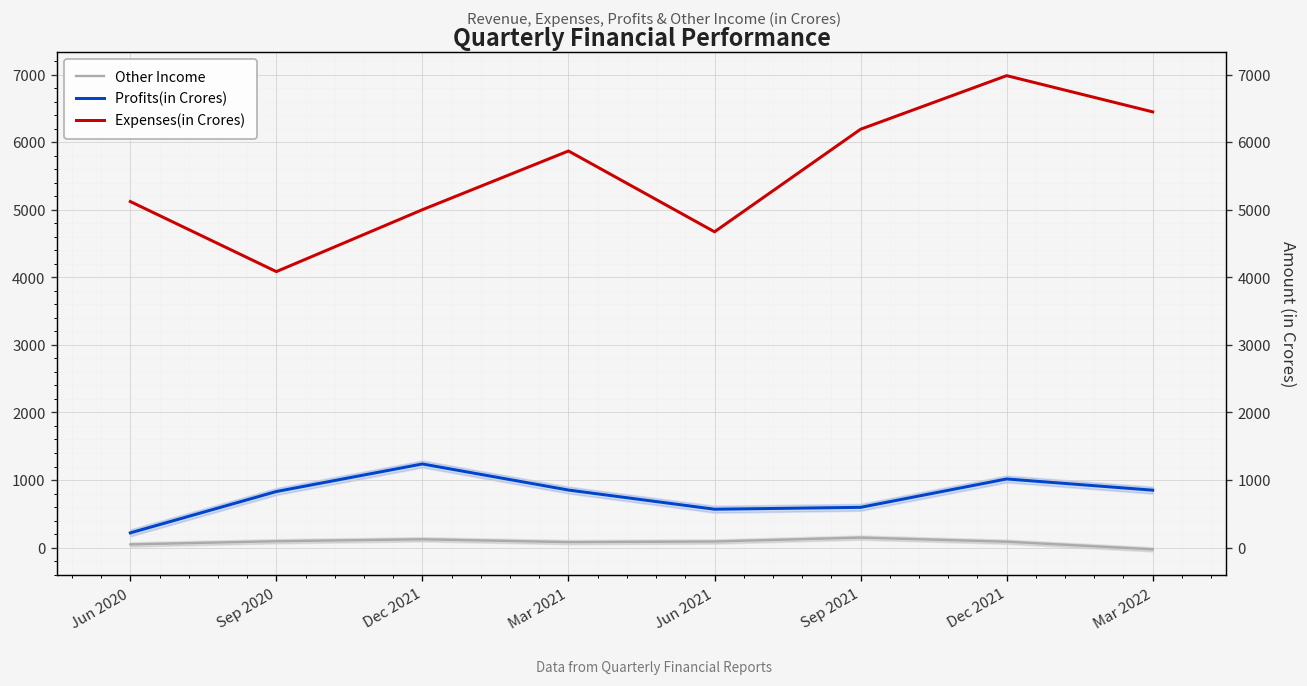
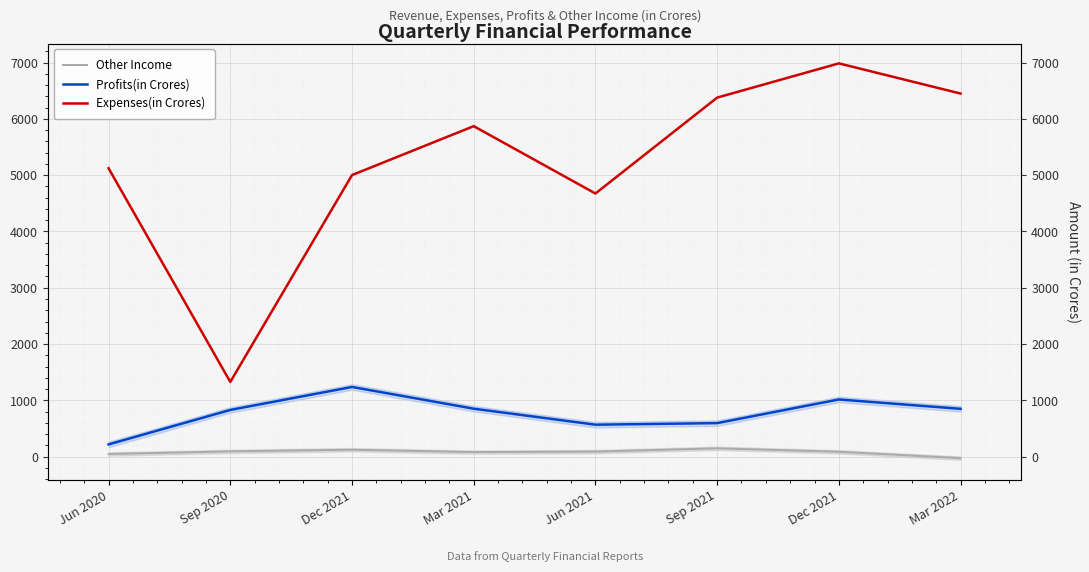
  {
    "Expenses(in Crores)": {
      "Jun 2020": 5100,
-     "Sep 2020": 4100,
+     "Sep 2020": 1300,
      "Mar 2021": 5900,
      "Jun 2021": 4700,
-     "Sep 2021": 6200,
+     "Sep 2021": 6400,
      "Mar 2022": 6400
    }
  }
